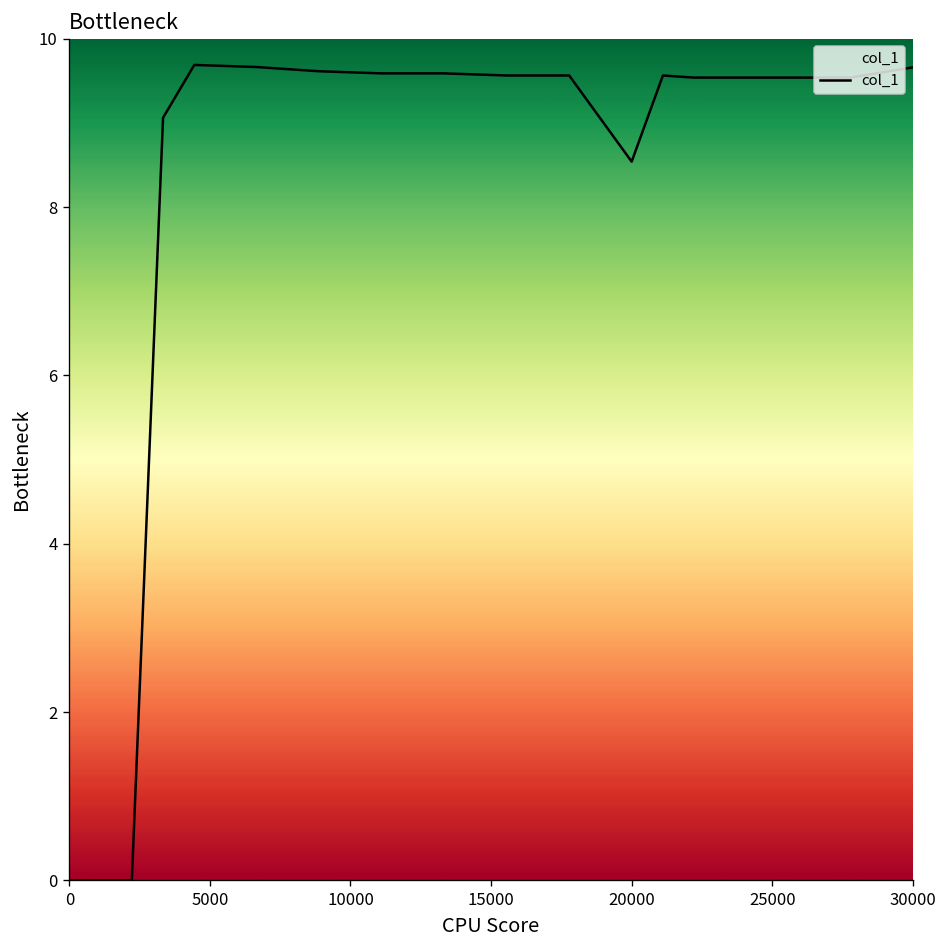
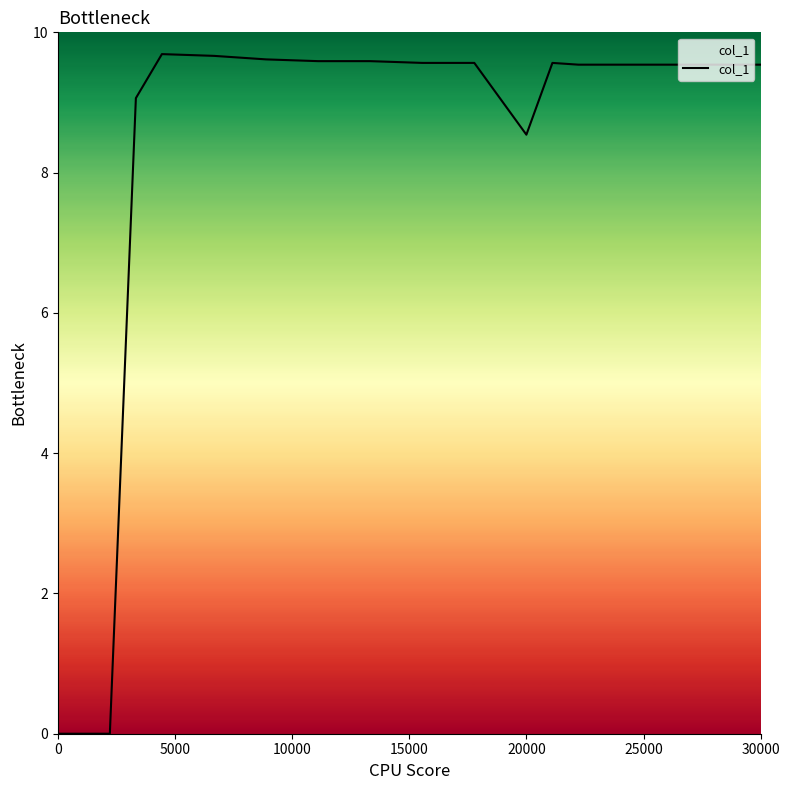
  {
    "0": 0.0,
    "20000": 8.5,
-   "30000": 9.7
+   "30000": 9.5
  }
